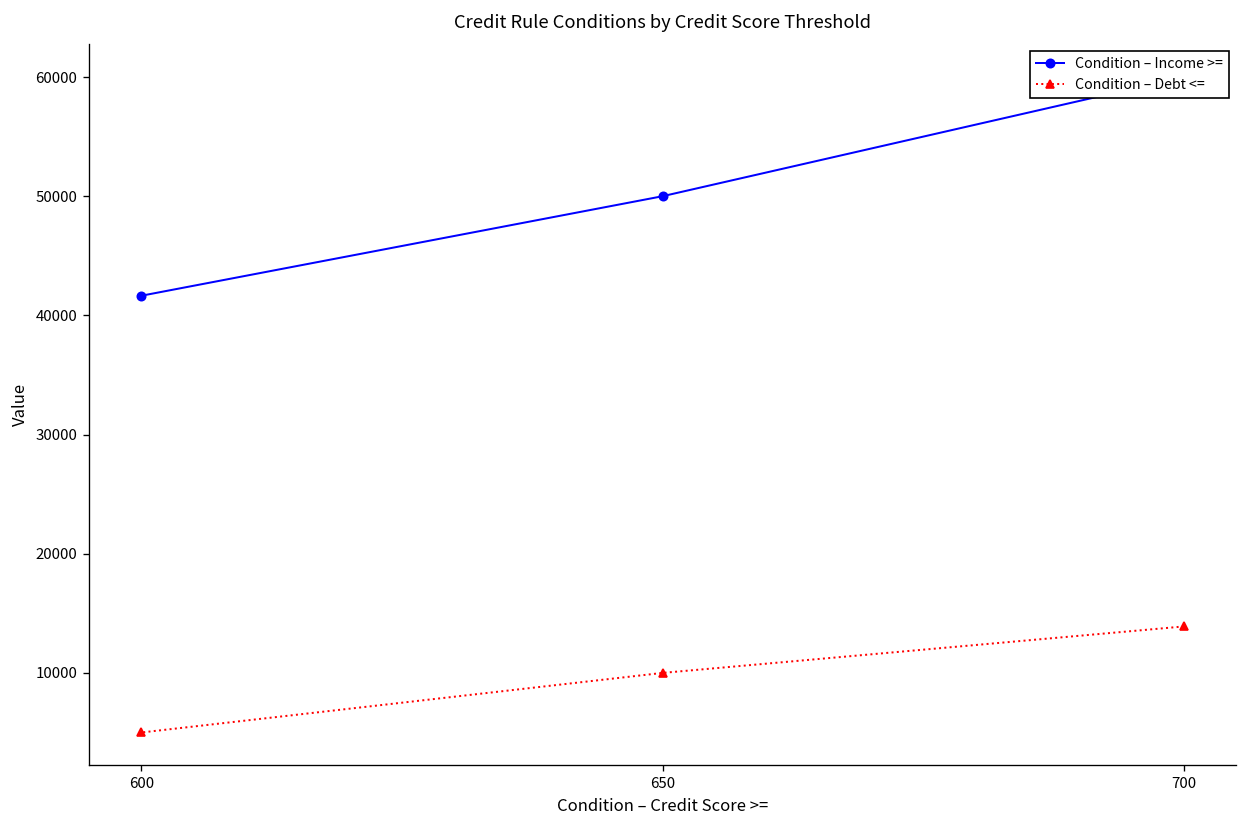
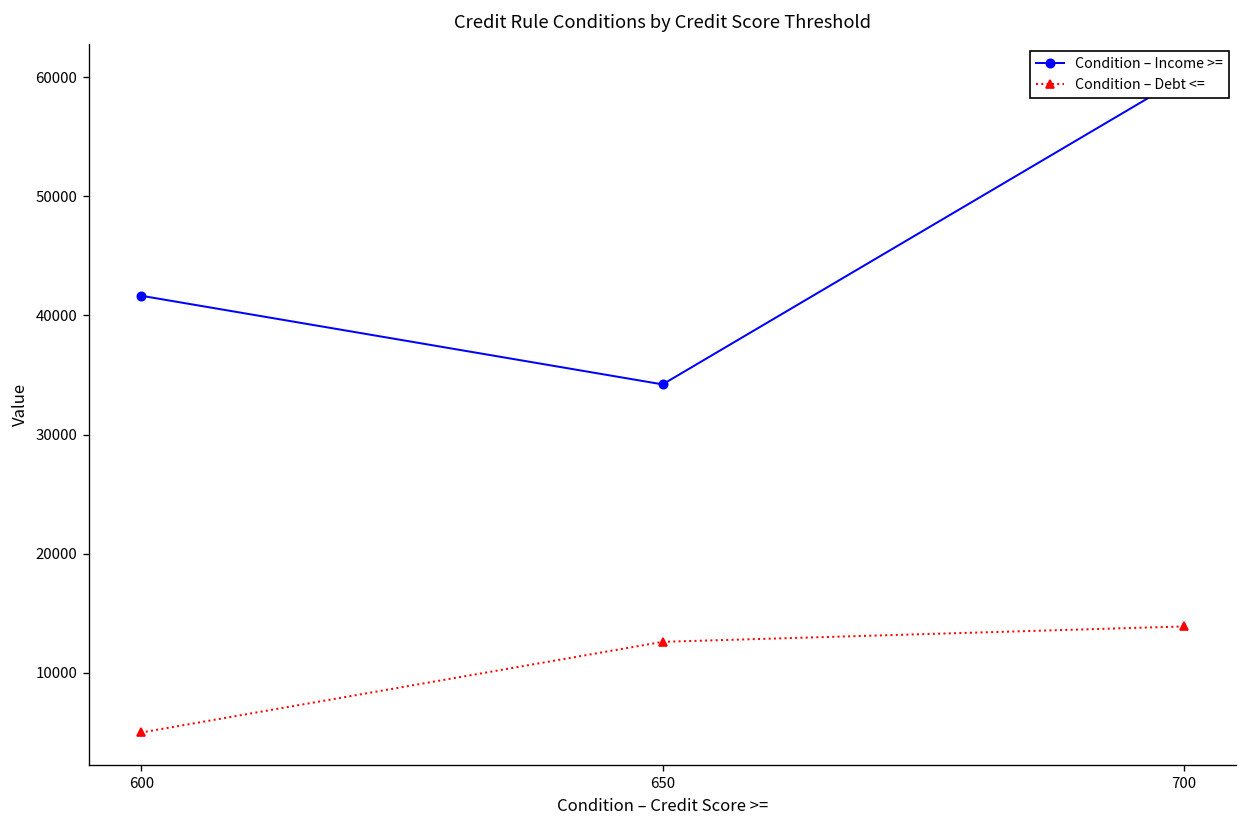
  {
    "Condition – Income >=": {
      "600": 42000,
-     "650": 50000
+     "650": 34000
    },
    "Condition – Debt <=": {
      "600": 5000,
-     "650": 10000,
+     "650": 13000,
      "700": 14000
    }
  }
